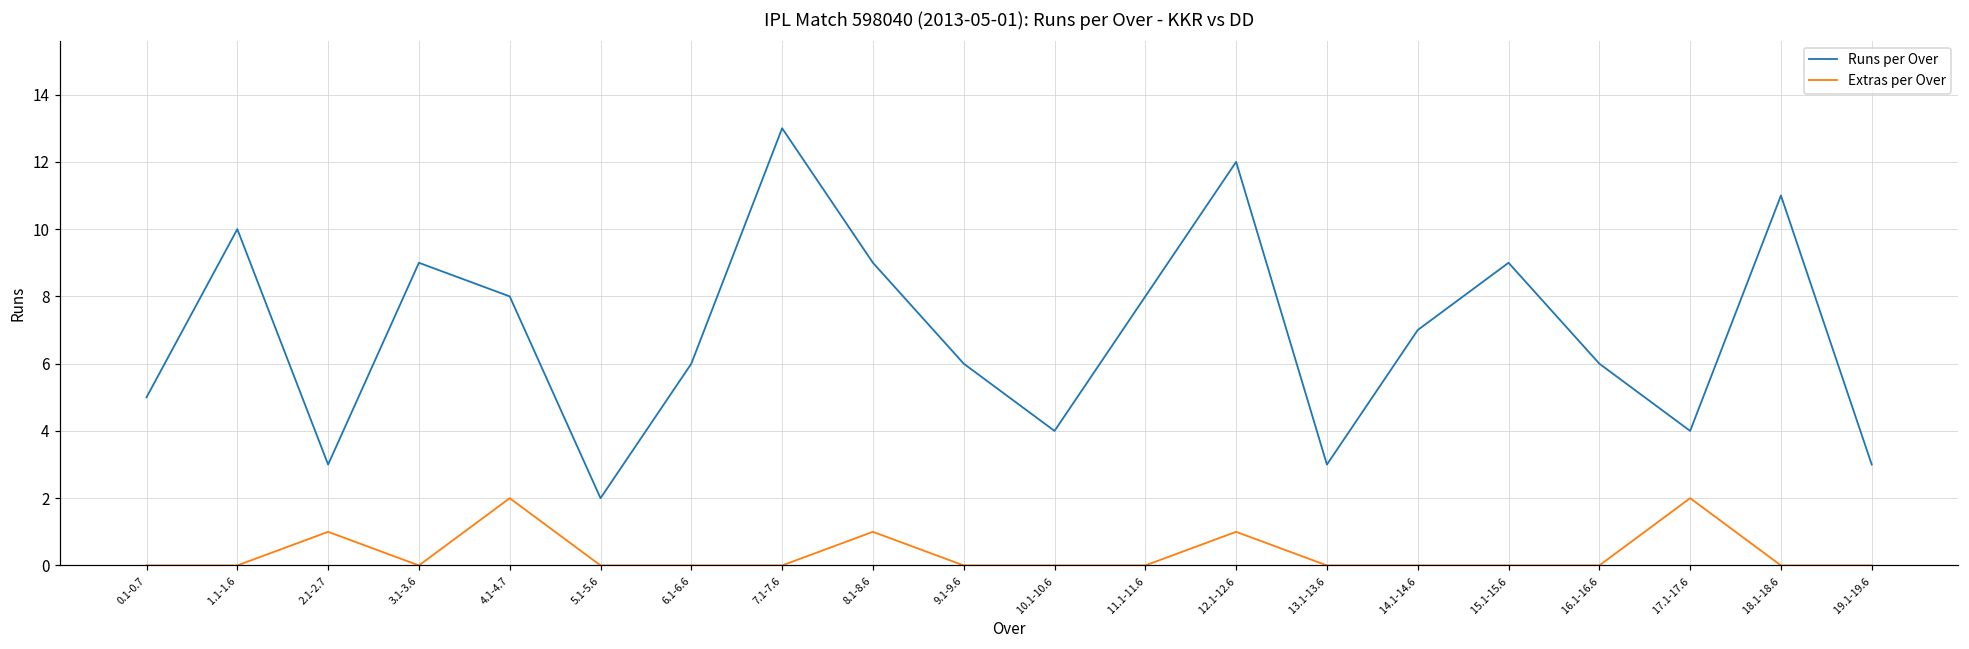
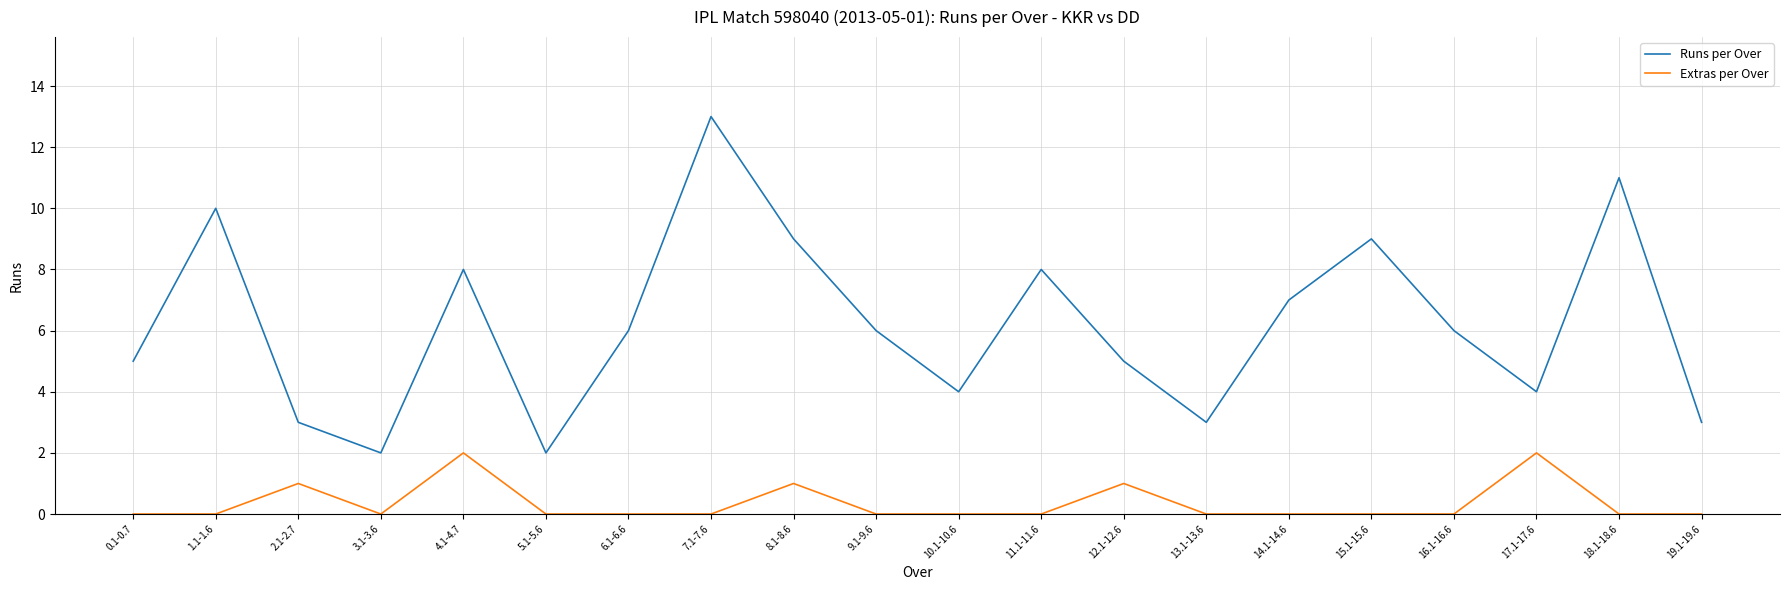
  {
    "Runs per Over": {
      "0.1-0.7": 5,
      "1.1-1.6": 10,
      "2.1-2.7": 3,
-     "3.1-3.6": 9,
+     "3.1-3.6": 2,
      "4.1-4.7": 8,
      "5.1-5.6": 2,
      "6.1-6.6": 6,
      "7.1-7.6": 13,
      "8.1-8.6": 9,
      "9.1-9.6": 6,
      "10.1-10.6": 4,
      "11.1-11.6": 8,
-     "12.1-12.6": 12,
+     "12.1-12.6": 5,
      "13.1-13.6": 3,
      "14.1-14.6": 7,
      "15.1-15.6": 9,
      "16.1-16.6": 6,
      "17.1-17.6": 4,
      "18.1-18.6": 11,
      "19.1-19.6": 3
    },
    "Extras per Over": {
      "0.1-0.7": 0,
      "1.1-1.6": 0,
      "2.1-2.7": 1,
      "3.1-3.6": 0,
      "4.1-4.7": 2,
      "5.1-5.6": 0,
      "6.1-6.6": 0,
      "7.1-7.6": 0,
      "8.1-8.6": 1,
      "9.1-9.6": 0,
      "10.1-10.6": 0,
      "11.1-11.6": 0,
      "12.1-12.6": 1,
      "13.1-13.6": 0,
      "14.1-14.6": 0,
      "15.1-15.6": 0,
      "16.1-16.6": 0,
      "17.1-17.6": 2,
      "18.1-18.6": 0,
      "19.1-19.6": 0
    }
  }
